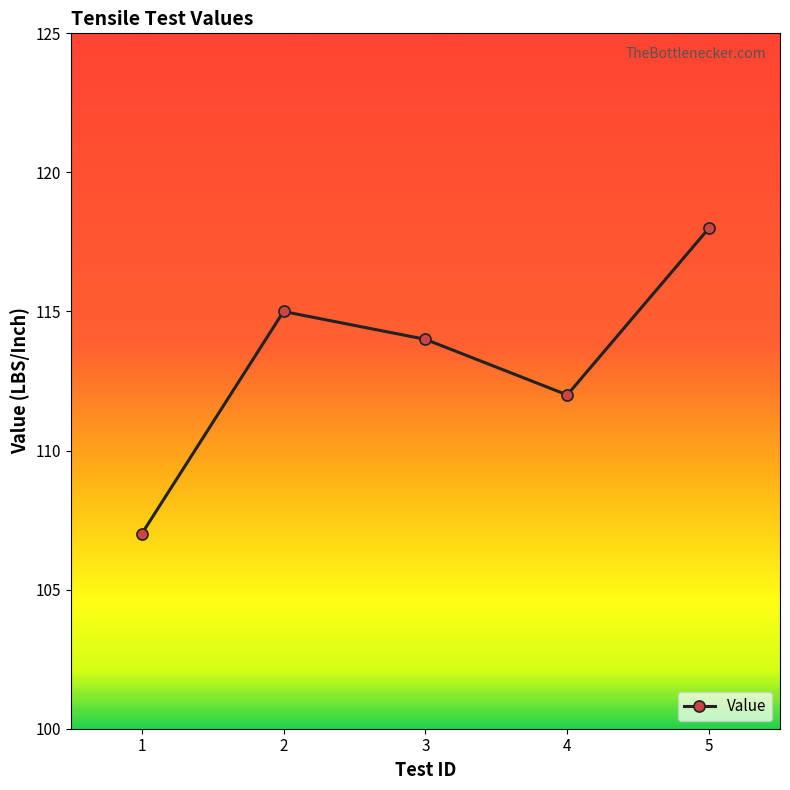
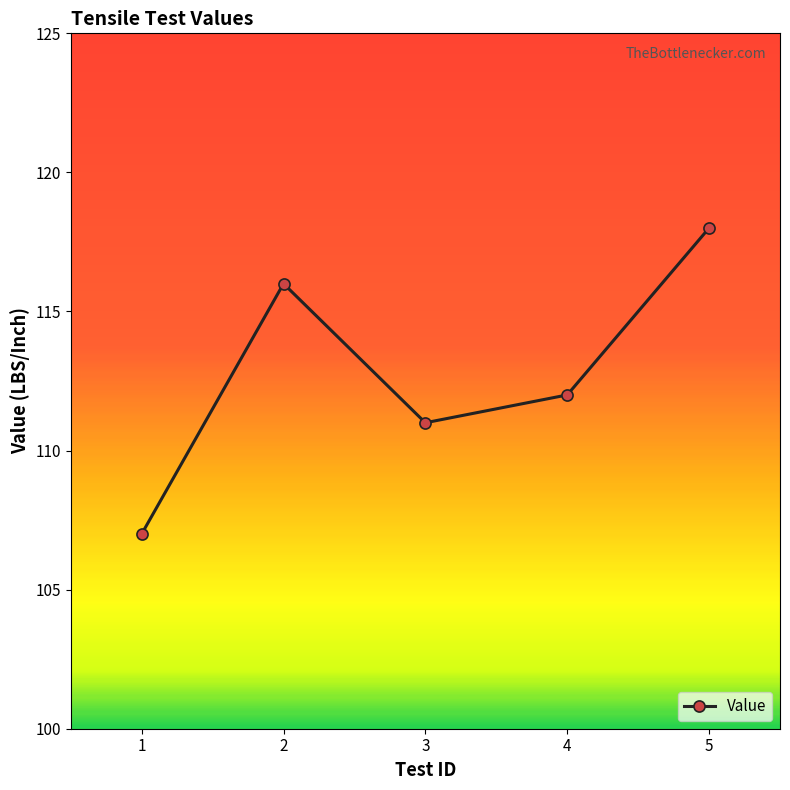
  {
    "1": 107,
-   "2": 115,
-   "3": 114,
+   "2": 116,
+   "3": 111,
    "4": 112,
    "5": 118
  }
